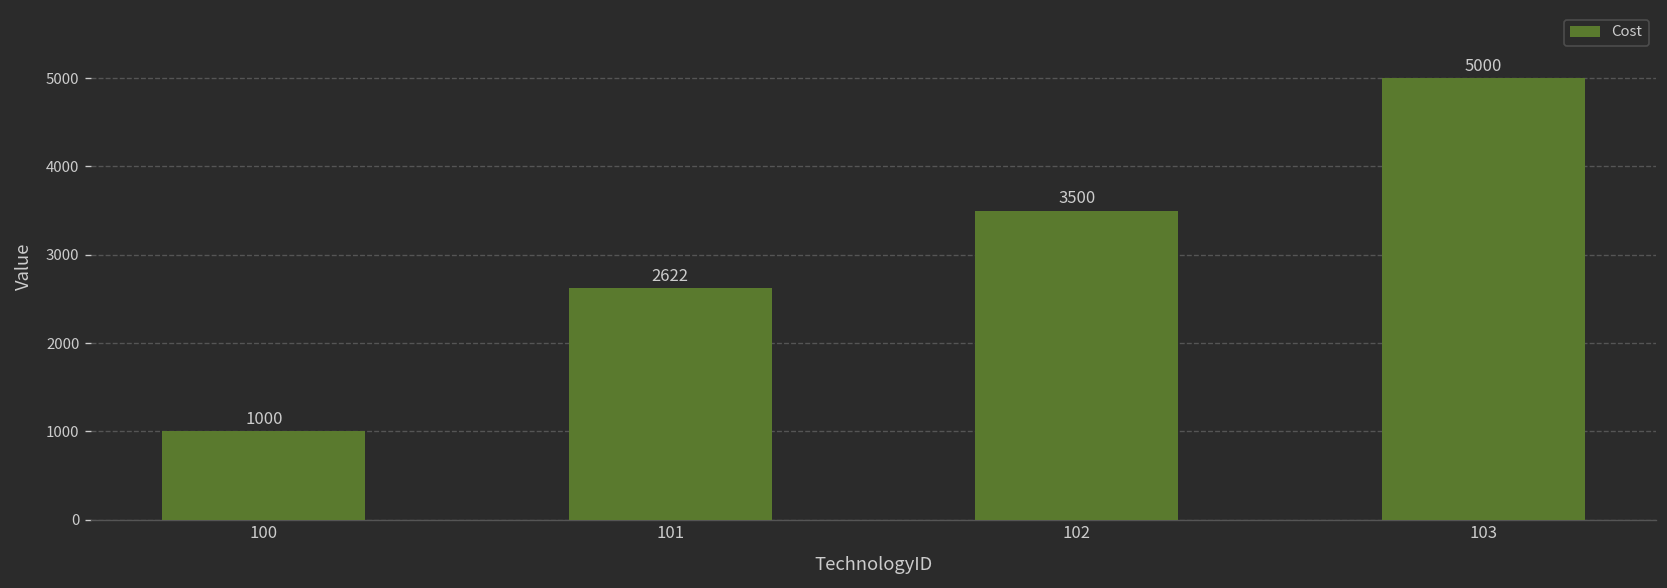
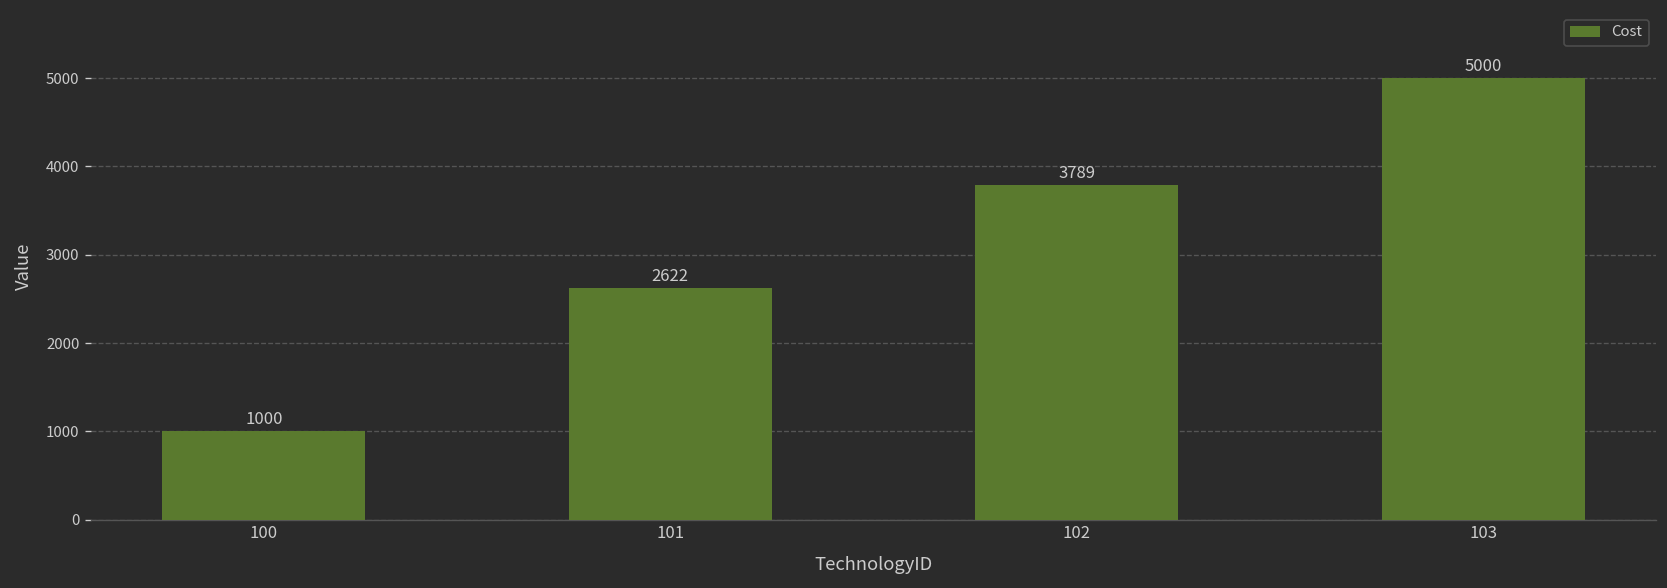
  {
    "100": 1000,
    "101": 2622,
-   "102": 3500,
+   "102": 3789,
    "103": 5000
  }
